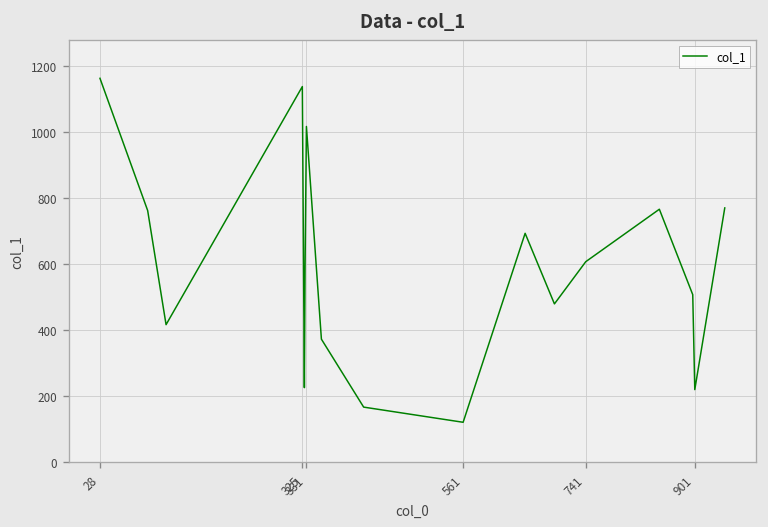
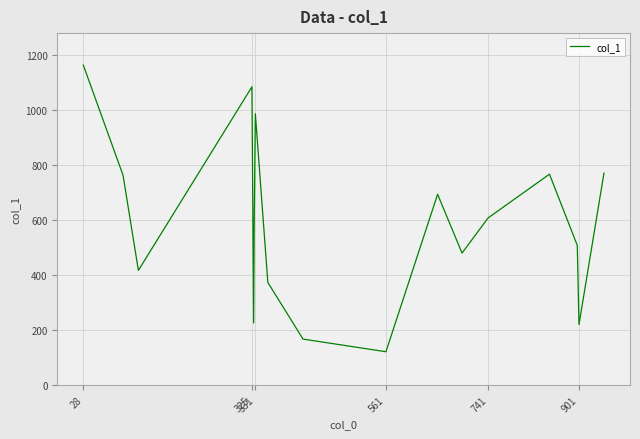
  {
    "28": 1160,
-   "325": 1140,
-   "331": 1020,
+   "325": 1090,
+   "331": 990,
    "561": 120,
    "741": 610,
    "901": 220
  }
